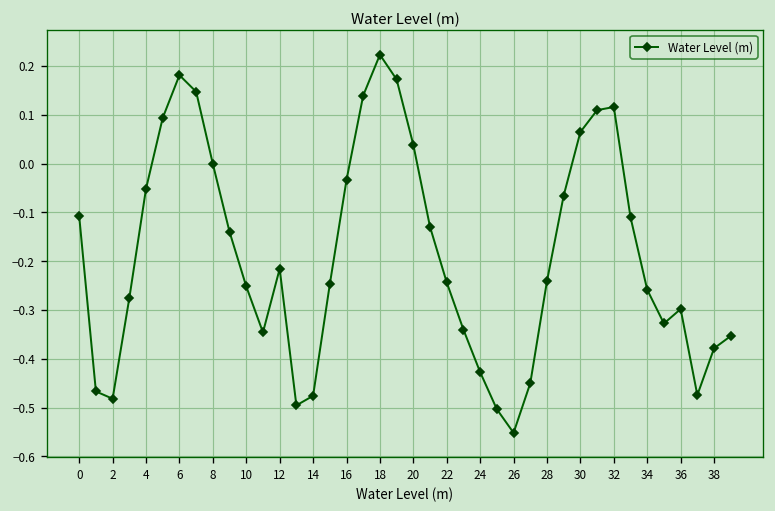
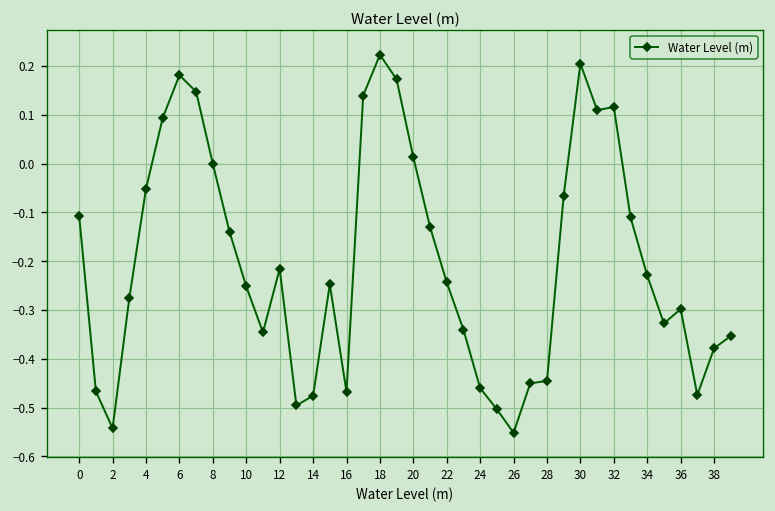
  {
    "0": -0.11,
-   "2": -0.48,
+   "2": -0.54,
    "4": -0.05,
    "6": 0.18,
    "8": 0.00,
    "10": -0.25,
    "12": -0.22,
    "14": -0.48,
-   "16": -0.03,
+   "16": -0.47,
    "18": 0.22,
-   "20": 0.04,
+   "20": 0.01,
    "22": -0.24,
-   "24": -0.43,
+   "24": -0.46,
    "26": -0.55,
-   "28": -0.24,
-   "30": 0.06,
+   "28": -0.45,
+   "30": 0.21,
    "32": 0.12,
-   "34": -0.26,
+   "34": -0.23,
    "36": -0.30,
    "38": -0.38
  }
